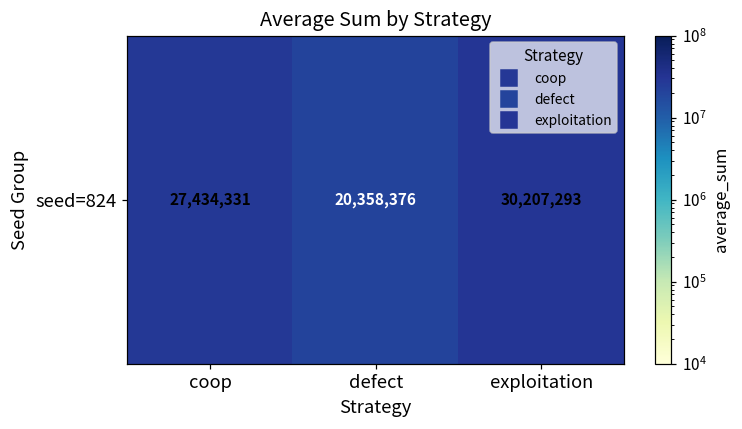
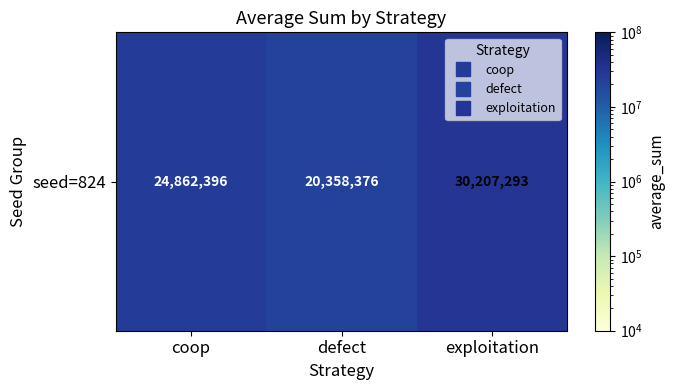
  {
    "seed=824": {
-     "coop": "27,434,331",
+     "coop": "24,862,396",
      "defect": "20,358,376",
      "exploitation": "30,207,293"
    }
  }
